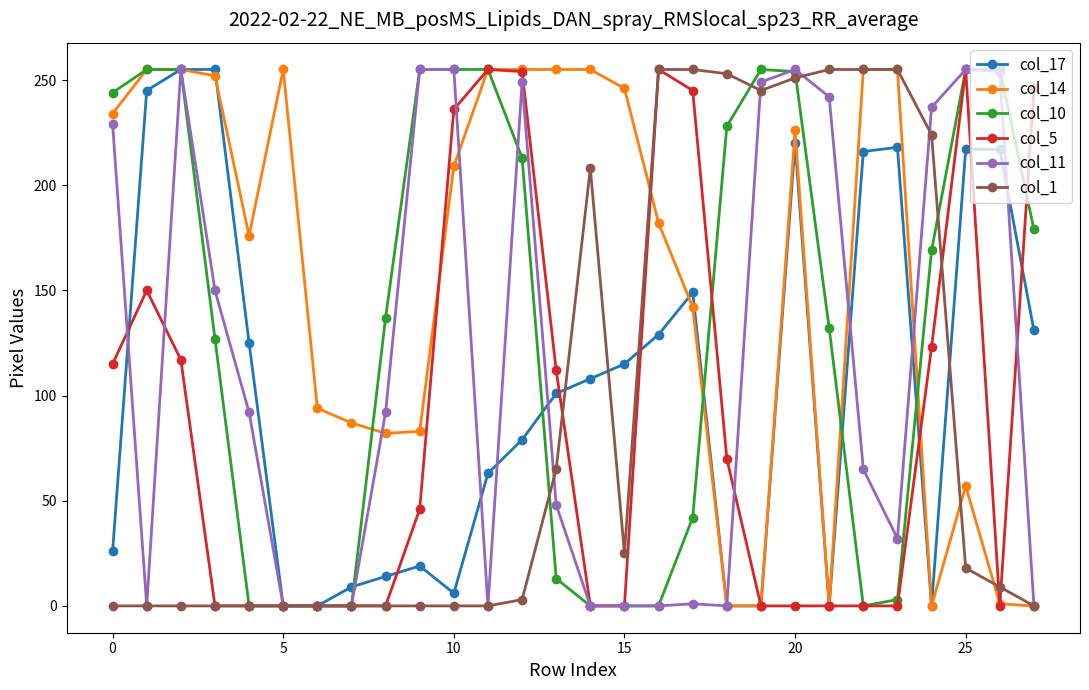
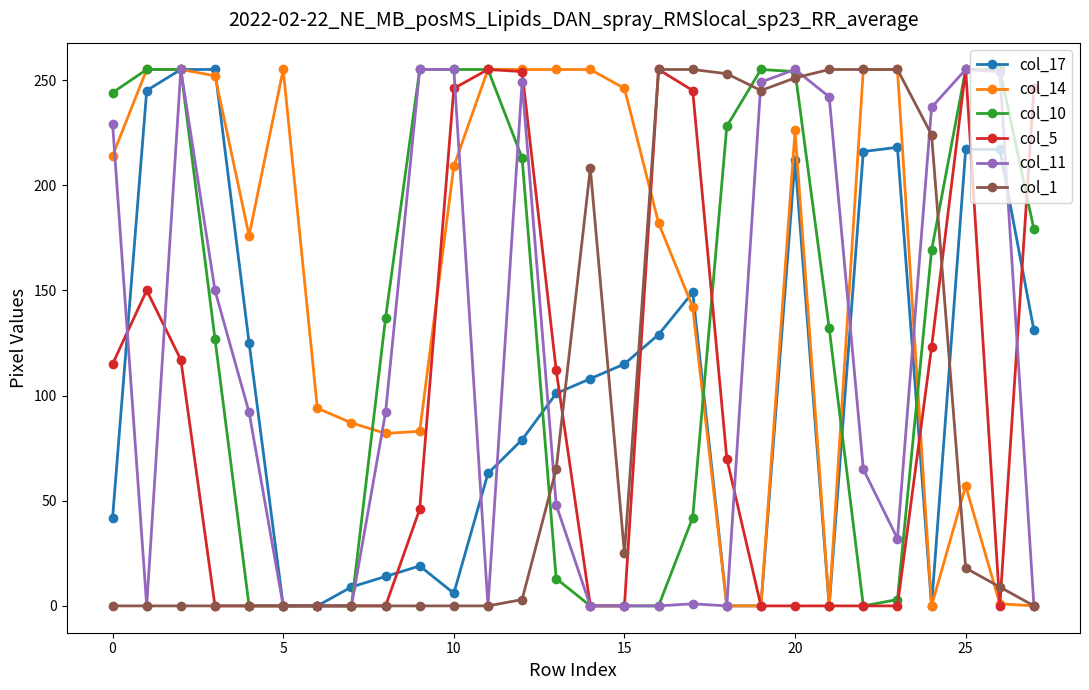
  {
    "col_17": {
-     "0": 26,
+     "0": 42,
      "10": 6,
      "15": 115,
-     "20": 220,
+     "20": 212,
      "25": 217
    },
    "col_14": {
-     "0": 234,
+     "0": 214,
      "5": 255,
      "10": 209,
      "15": 246,
      "20": 226,
      "25": 57
    },
    "col_10": {
      "0": 244
    },
    "col_5": {
      "0": 115,
-     "10": 236,
+     "10": 246,
      "20": 0
    },
    "col_11": {
      "0": 229
    },
    "col_1": {
      "0": 0,
      "10": 0,
      "15": 25,
      "20": 251,
      "25": 18
    }
  }
